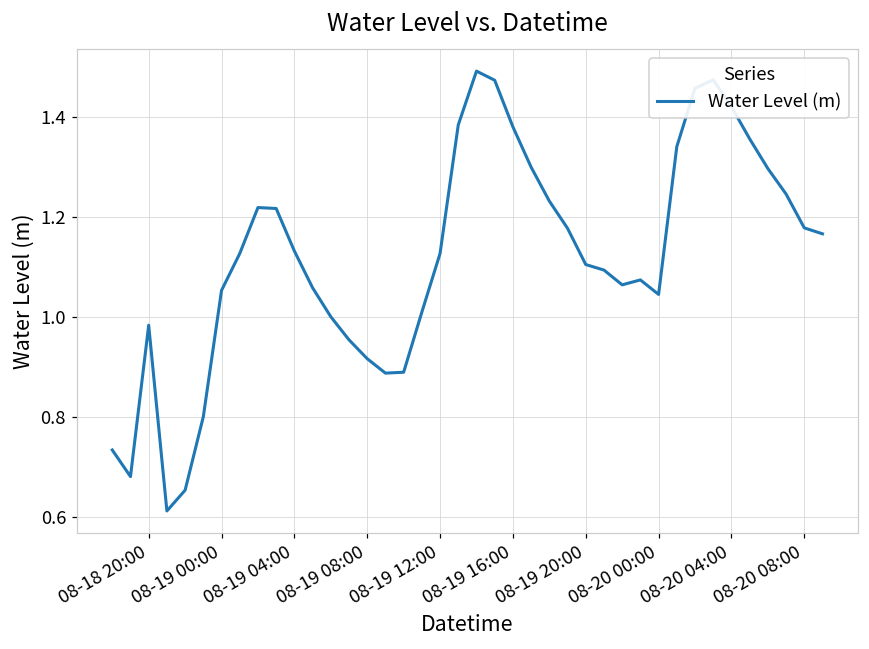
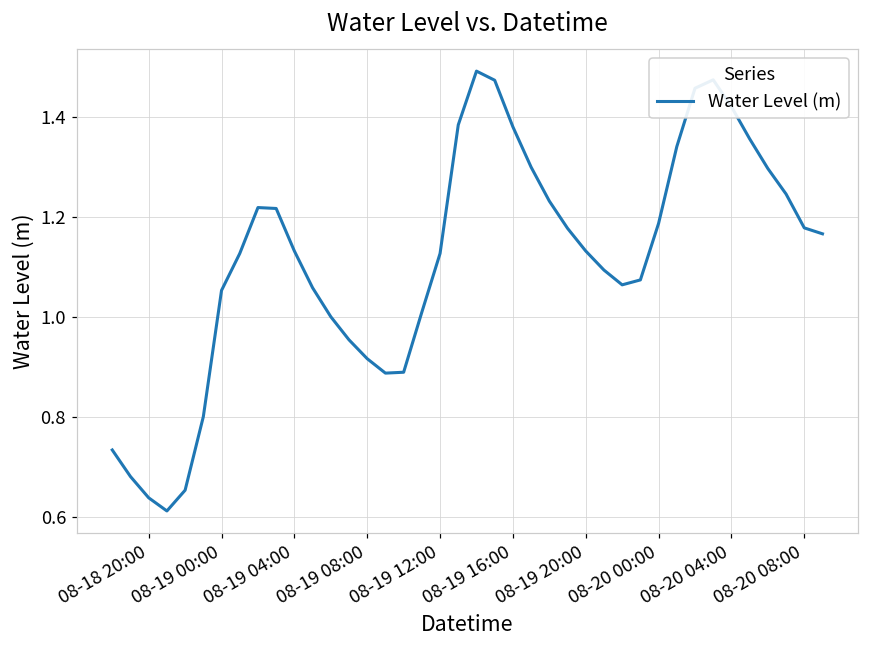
  {
-   "08-18 20:00": 0.98,
+   "08-18 20:00": 0.64,
    "08-19 00:00": 1.05,
    "08-19 04:00": 1.13,
    "08-19 08:00": 0.92,
    "08-19 12:00": 1.13,
    "08-19 16:00": 1.38,
-   "08-19 20:00": 1.10,
-   "08-20 00:00": 1.05,
+   "08-19 20:00": 1.13,
+   "08-20 00:00": 1.19,
    "08-20 08:00": 1.18
  }
